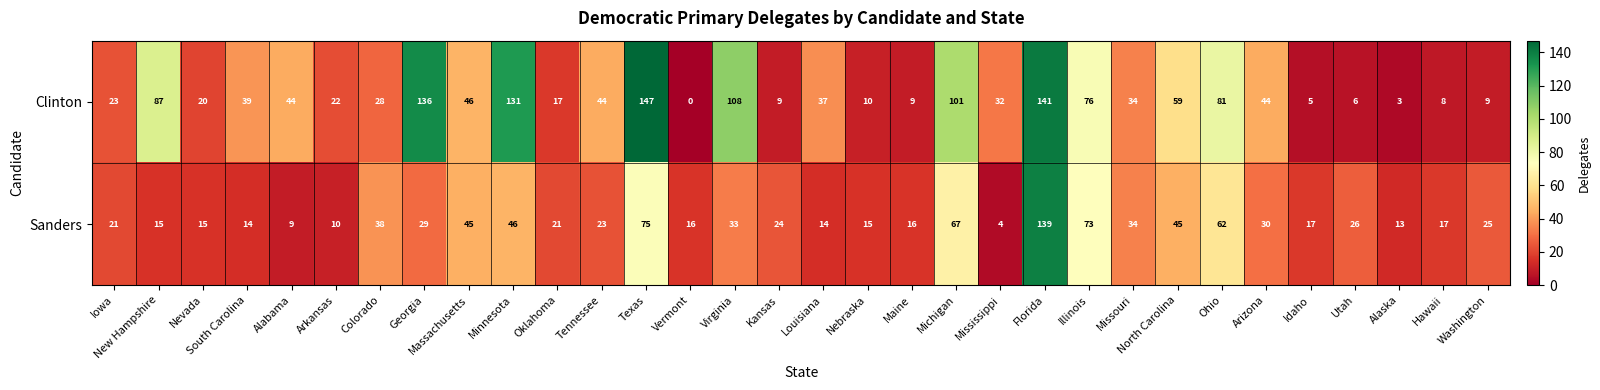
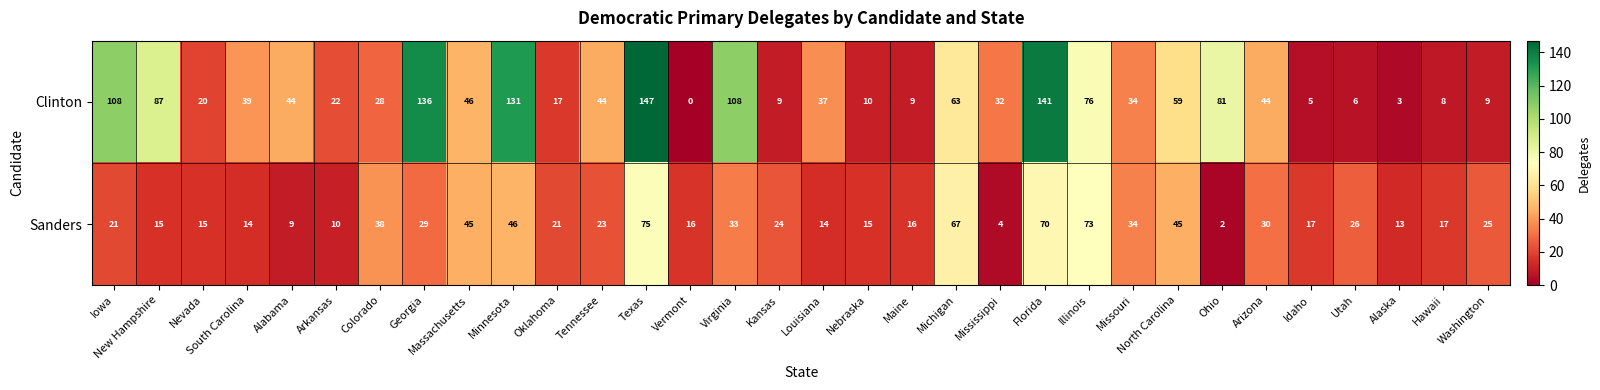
  {
    "Clinton": {
-     "Iowa": 23,
+     "Iowa": 108,
      "New Hampshire": 87,
      "Nevada": 20,
      "South Carolina": 39,
      "Alabama": 44,
      "Arkansas": 22,
      "Colorado": 28,
      "Georgia": 136,
      "Massachusetts": 46,
      "Minnesota": 131,
      "Oklahoma": 17,
      "Tennessee": 44,
      "Texas": 147,
      "Vermont": 0,
      "Virginia": 108,
      "Kansas": 9,
      "Louisiana": 37,
      "Nebraska": 10,
      "Maine": 9,
-     "Michigan": 101,
+     "Michigan": 63,
      "Mississippi": 32,
      "Florida": 141,
      "Illinois": 76,
      "Missouri": 34,
      "North Carolina": 59,
      "Ohio": 81,
      "Arizona": 44,
      "Idaho": 5,
      "Utah": 6,
      "Alaska": 3,
      "Hawaii": 8,
      "Washington": 9
    },
    "Sanders": {
      "Iowa": 21,
      "New Hampshire": 15,
      "Nevada": 15,
      "South Carolina": 14,
      "Alabama": 9,
      "Arkansas": 10,
      "Colorado": 38,
      "Georgia": 29,
      "Massachusetts": 45,
      "Minnesota": 46,
      "Oklahoma": 21,
      "Tennessee": 23,
      "Texas": 75,
      "Vermont": 16,
      "Virginia": 33,
      "Kansas": 24,
      "Louisiana": 14,
      "Nebraska": 15,
      "Maine": 16,
      "Michigan": 67,
      "Mississippi": 4,
-     "Florida": 139,
+     "Florida": 70,
      "Illinois": 73,
      "Missouri": 34,
      "North Carolina": 45,
-     "Ohio": 62,
+     "Ohio": 2,
      "Arizona": 30,
      "Idaho": 17,
      "Utah": 26,
      "Alaska": 13,
      "Hawaii": 17,
      "Washington": 25
    }
  }
